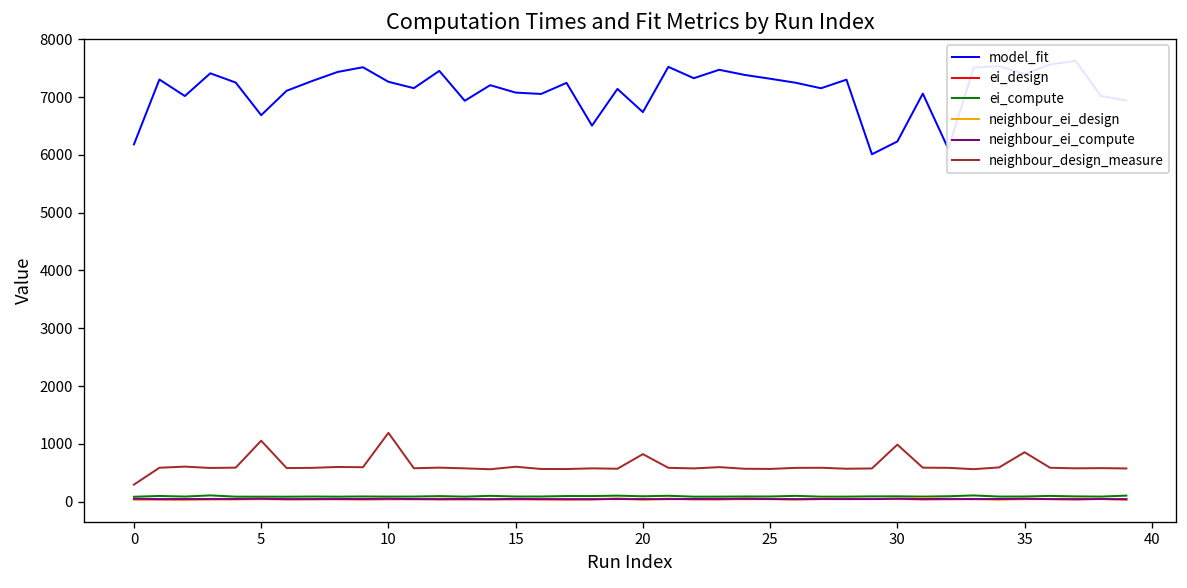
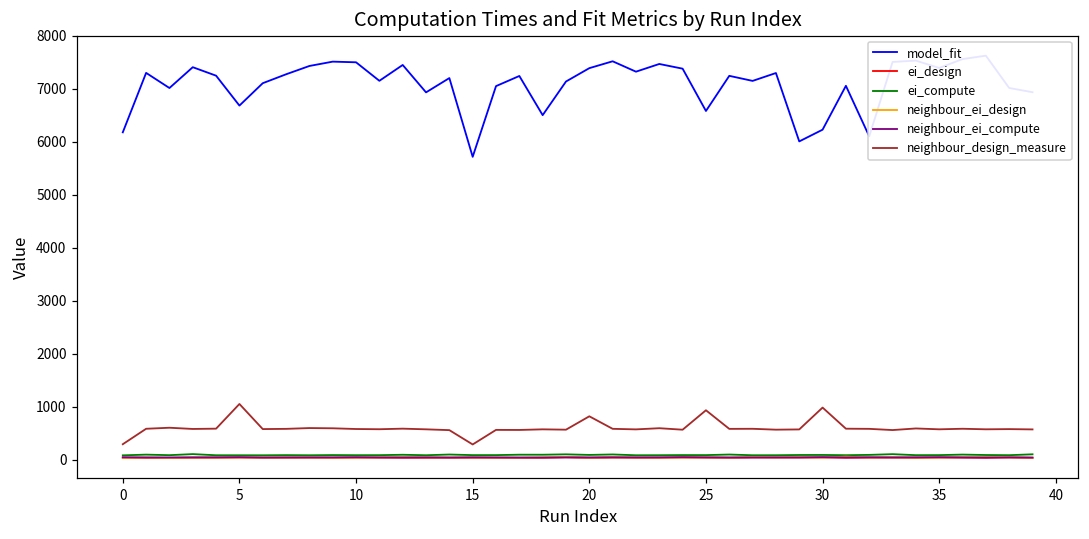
  {
    "model_fit": {
      "0": 6200,
      "5": 6700,
-     "10": 7300,
-     "15": 7100,
-     "20": 6700,
-     "25": 7300,
+     "10": 7500,
+     "15": 5700,
+     "20": 7400,
+     "25": 6600,
      "30": 6200
    },
    "neighbour_design_measure": {
      "0": 300,
      "5": 1100,
-     "10": 1200,
-     "15": 600,
+     "10": 600,
+     "15": 300,
      "20": 800,
-     "25": 600,
+     "25": 900,
      "30": 1000,
-     "35": 900
+     "35": 600
    }
  }
